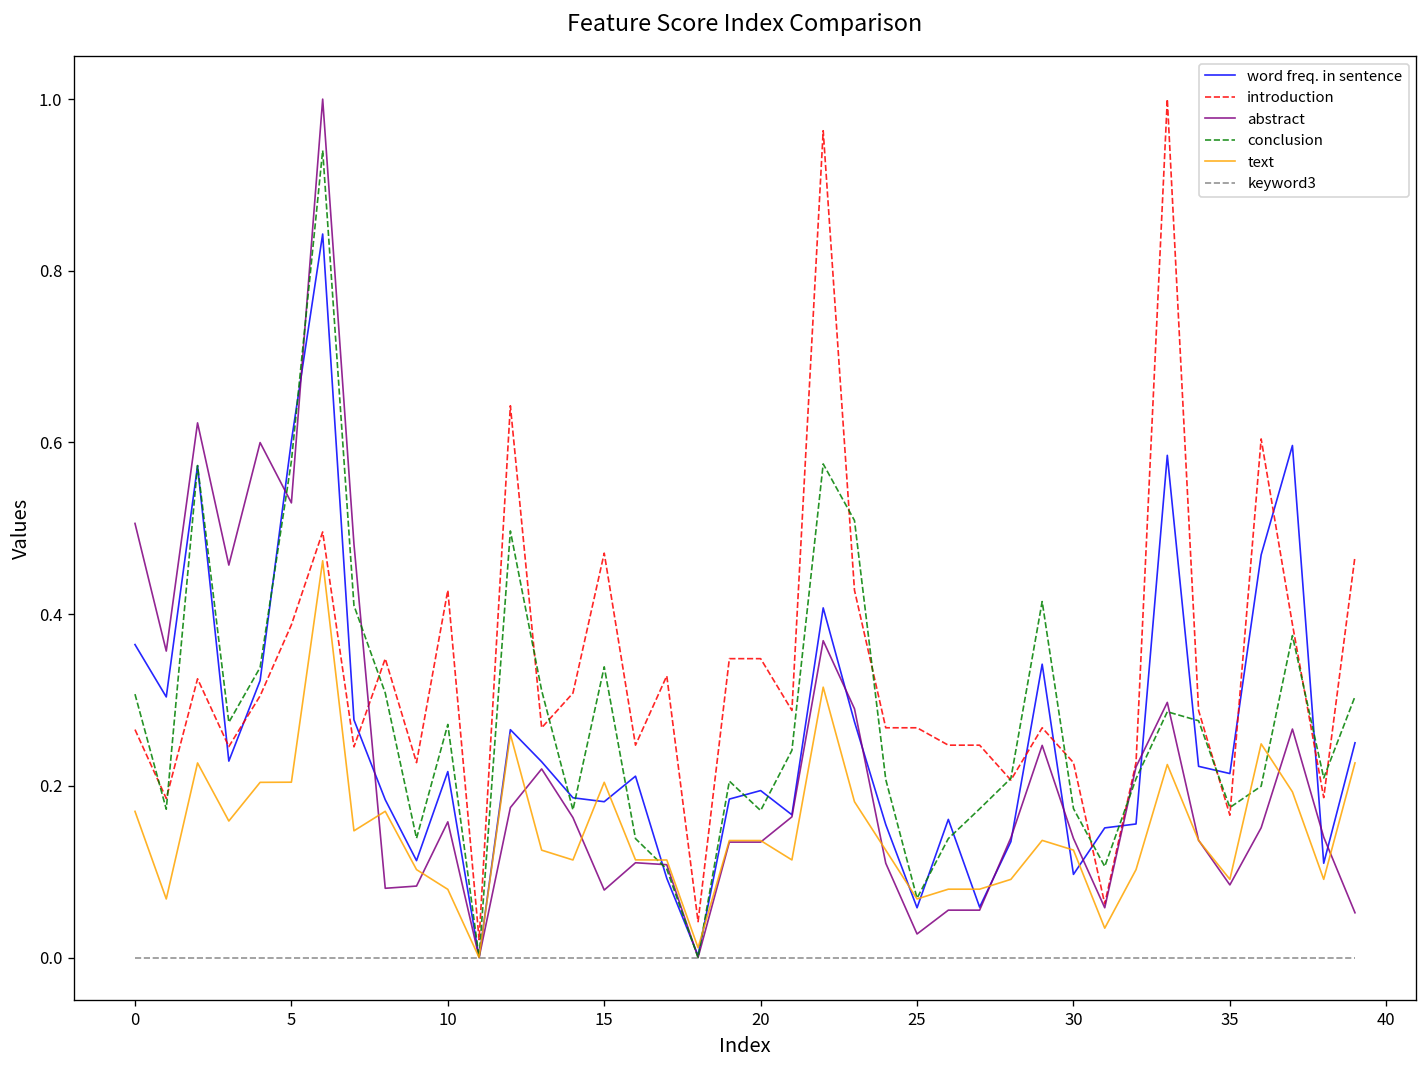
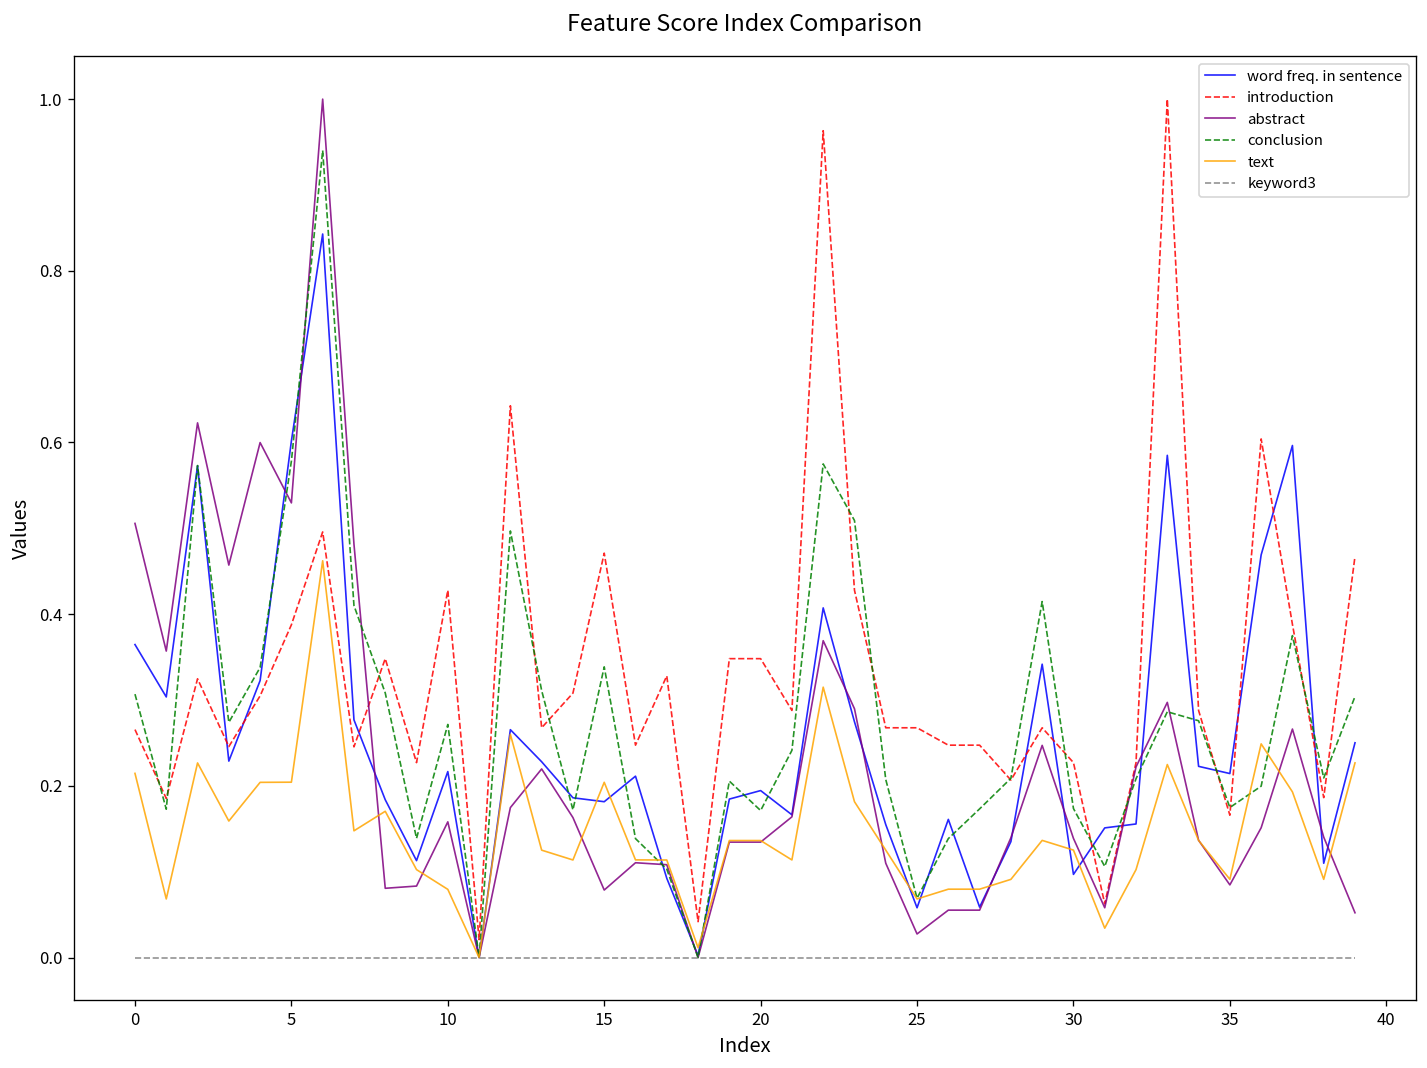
  {
    "word freq. in sentence": {
      "0": 0.36,
      "5": 0.60,
      "10": 0.22,
      "15": 0.18,
      "20": 0.19,
      "25": 0.06,
      "30": 0.10,
      "35": 0.21
    },
    "introduction": {
      "0": 0.27,
      "5": 0.39,
      "10": 0.43,
      "15": 0.47,
      "20": 0.35,
      "25": 0.27,
      "30": 0.23,
      "35": 0.17
    },
    "abstract": {
      "0": 0.51,
      "5": 0.53,
      "10": 0.16,
      "15": 0.08,
      "25": 0.03,
      "30": 0.14,
      "35": 0.08
    },
    "conclusion": {
      "0": 0.31,
      "5": 0.58,
      "10": 0.27,
      "15": 0.34,
      "20": 0.17,
      "30": 0.17,
      "35": 0.17
    },
    "text": {
-     "0": 0.17,
+     "0": 0.21,
      "5": 0.20,
      "10": 0.08,
      "15": 0.20,
      "30": 0.13,
      "35": 0.09
    },
    "keyword3": {
      "0": 0.00,
      "5": 0.00,
      "10": 0.00,
      "15": 0.00,
      "20": 0.00,
      "25": 0.00,
      "30": 0.00,
      "35": 0.00
    }
  }
